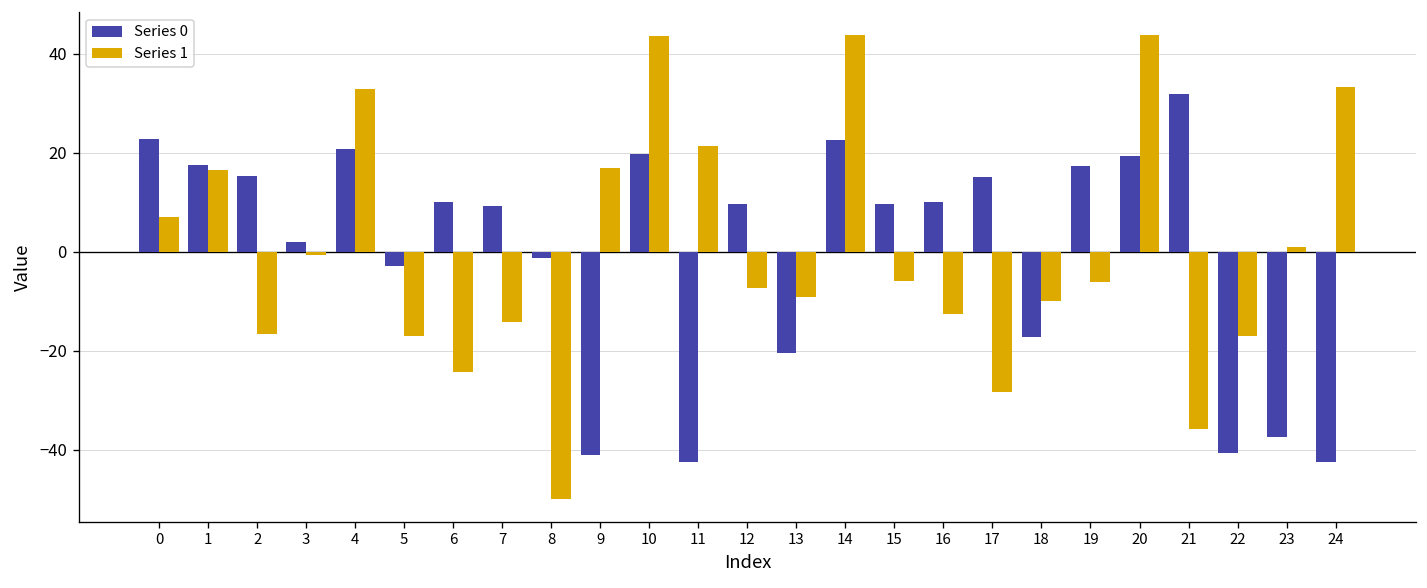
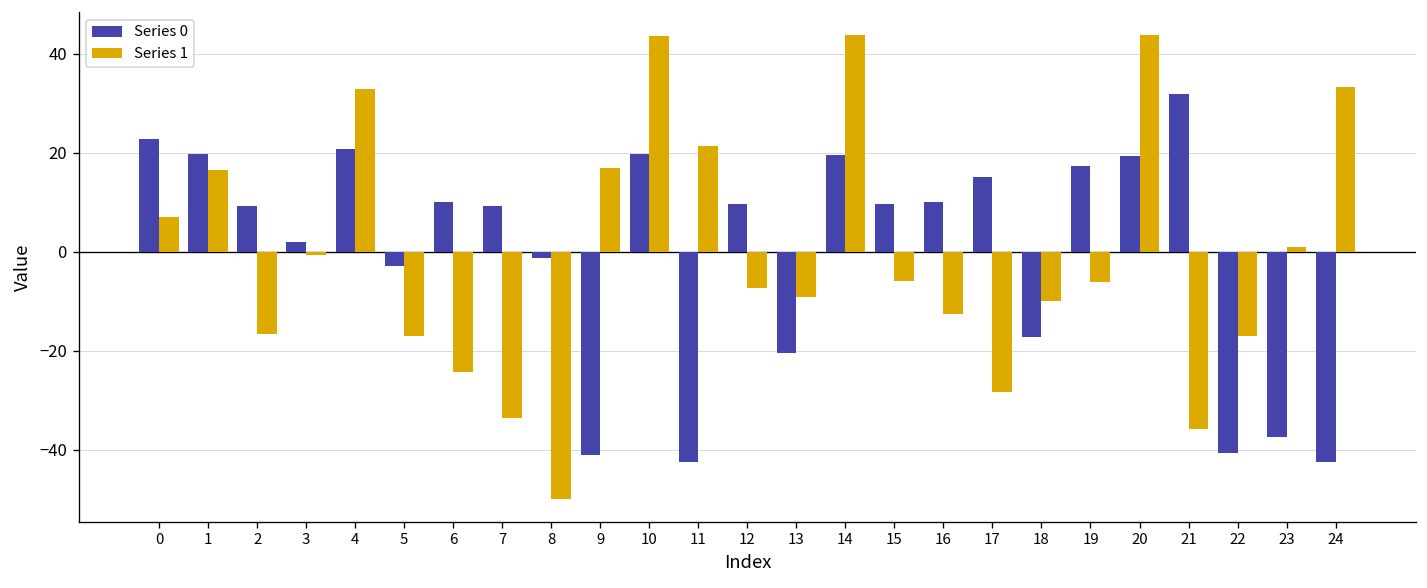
  {
    "Series 0": {
      "0": 23,
-     "1": 18,
-     "2": 15,
+     "1": 20,
+     "2": 9,
      "3": 2,
      "4": 21,
      "5": -3,
      "6": 10,
      "7": 9,
      "8": -1,
      "9": -41,
      "10": 20,
      "11": -42,
      "12": 10,
      "13": -20,
-     "14": 23,
+     "14": 20,
      "15": 10,
      "16": 10,
      "17": 15,
      "18": -17,
      "19": 17,
      "20": 19,
      "21": 32,
      "22": -41,
      "23": -37,
      "24": -42
    },
    "Series 1": {
      "0": 7,
      "1": 16,
      "2": -17,
      "3": -1,
      "4": 33,
      "5": -17,
      "6": -24,
-     "7": -14,
+     "7": -34,
      "8": -50,
      "9": 17,
      "10": 44,
      "11": 21,
      "12": -7,
      "13": -9,
      "14": 44,
      "15": -6,
      "16": -13,
      "17": -28,
      "18": -10,
      "19": -6,
      "20": 44,
      "21": -36,
      "22": -17,
      "23": 1,
      "24": 33
    }
  }
